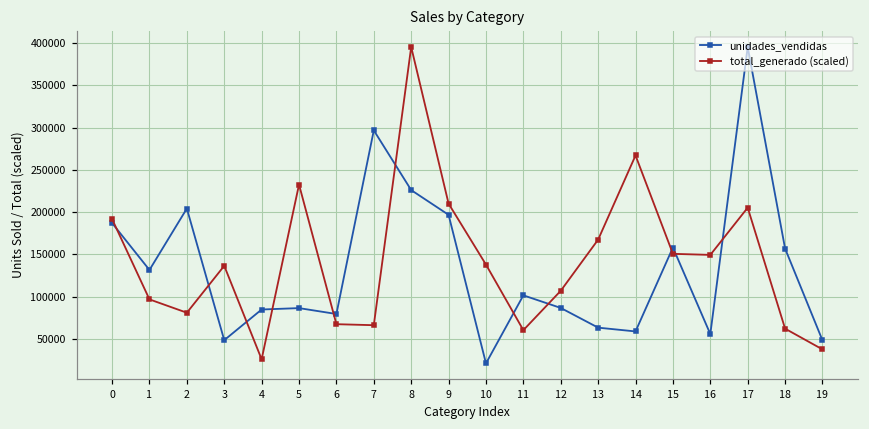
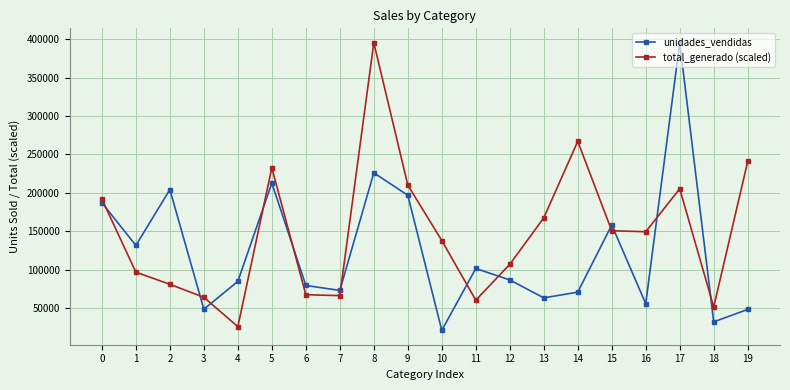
  {
    "unidades_vendidas": {
      "0": 190000,
      "1": 130000,
      "2": 200000,
      "3": 50000,
      "4": 80000,
-     "5": 90000,
+     "5": 210000,
      "6": 80000,
-     "7": 300000,
+     "7": 70000,
      "8": 230000,
      "9": 200000,
      "10": 20000,
      "11": 100000,
      "12": 90000,
      "13": 60000,
-     "14": 60000,
+     "14": 70000,
      "15": 160000,
      "16": 60000,
-     "18": 160000,
+     "18": 30000,
      "19": 50000
    },
    "total_generado (scaled)": {
      "0": 190000,
      "1": 100000,
      "2": 80000,
-     "3": 140000,
+     "3": 60000,
      "4": 30000,
      "5": 230000,
      "6": 70000,
      "7": 70000,
      "8": 400000,
      "9": 210000,
      "10": 140000,
      "11": 60000,
      "12": 110000,
      "13": 170000,
      "14": 270000,
      "15": 150000,
      "16": 150000,
      "17": 210000,
-     "18": 60000,
-     "19": 40000
+     "18": 50000,
+     "19": 240000
    }
  }
